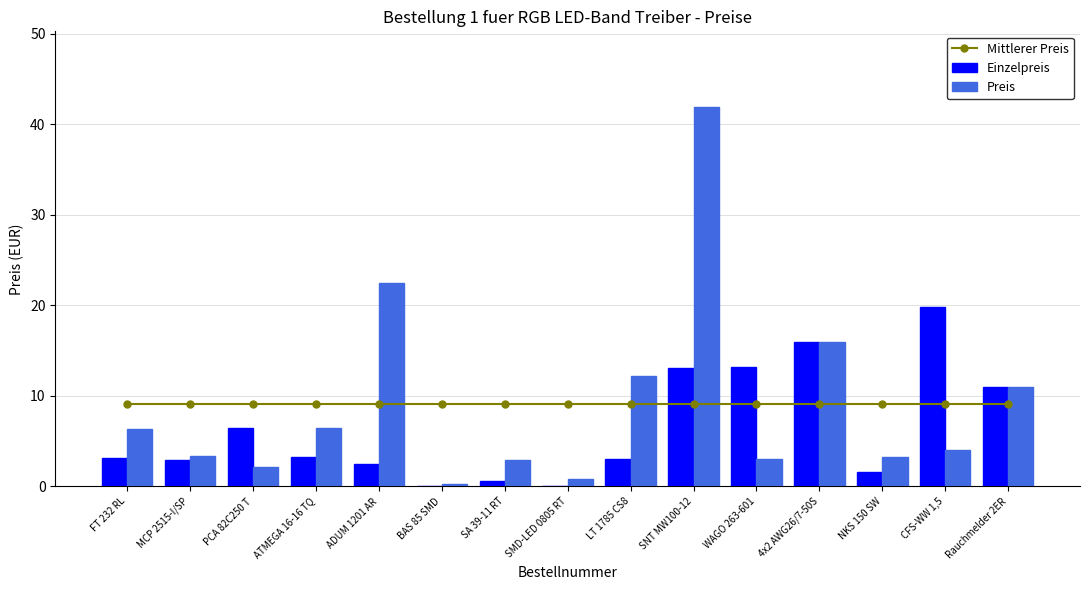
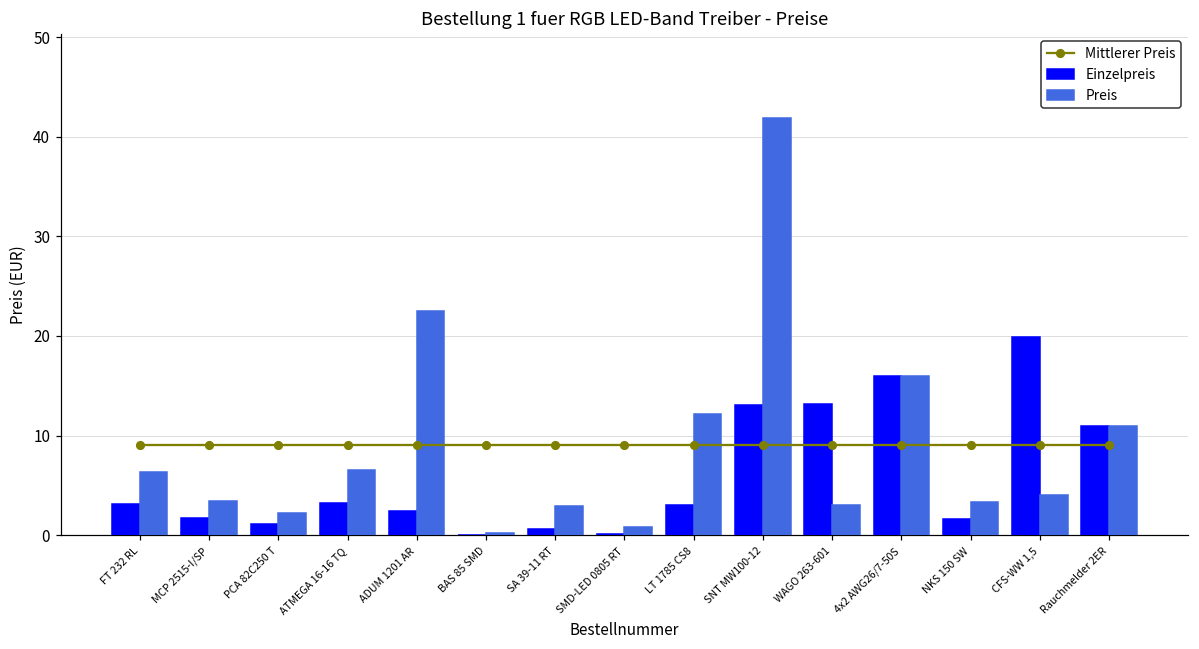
  {
    "Einzelpreis": {
      "FT 232 RL": 3,
-     "MCP 2515-I/SP": 3,
-     "PCA 82C250 T": 7,
+     "MCP 2515-I/SP": 2,
+     "PCA 82C250 T": 1,
      "ATMEGA 16-16 TQ": 3,
      "ADUM 1201 AR": 2,
      "SA 39-11 RT": 1,
      "LT 1785 CS8": 3,
      "SNT MW100-12": 13,
      "WAGO 263-601": 13,
      "4x2 AWG26/7-50S": 16,
      "NKS 150 SW": 2,
      "CFS-WW 1,5": 20,
      "Rauchmelder 2ER": 11
    },
    "Mittlerer Preis": {
      "FT 232 RL": 9,
      "MCP 2515-I/SP": 9,
      "PCA 82C250 T": 9,
      "ATMEGA 16-16 TQ": 9,
      "ADUM 1201 AR": 9,
      "BAS 85 SMD": 9,
      "SA 39-11 RT": 9,
      "SMD-LED 0805 RT": 9,
      "LT 1785 CS8": 9,
      "SNT MW100-12": 9,
      "WAGO 263-601": 9,
      "4x2 AWG26/7-50S": 9,
      "NKS 150 SW": 9,
      "CFS-WW 1,5": 9,
      "Rauchmelder 2ER": 9
    },
    "Preis": {
      "FT 232 RL": 6,
      "MCP 2515-I/SP": 3,
      "PCA 82C250 T": 2,
      "ATMEGA 16-16 TQ": 7,
      "ADUM 1201 AR": 23,
      "SA 39-11 RT": 3,
      "SMD-LED 0805 RT": 1,
      "LT 1785 CS8": 12,
      "SNT MW100-12": 42,
      "WAGO 263-601": 3,
      "4x2 AWG26/7-50S": 16,
      "NKS 150 SW": 3,
      "CFS-WW 1,5": 4,
      "Rauchmelder 2ER": 11
    }
  }
